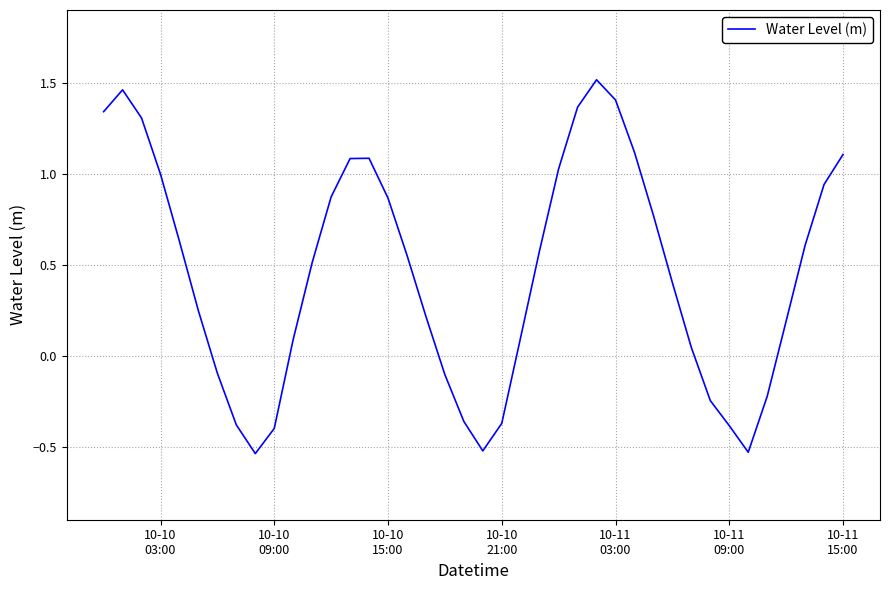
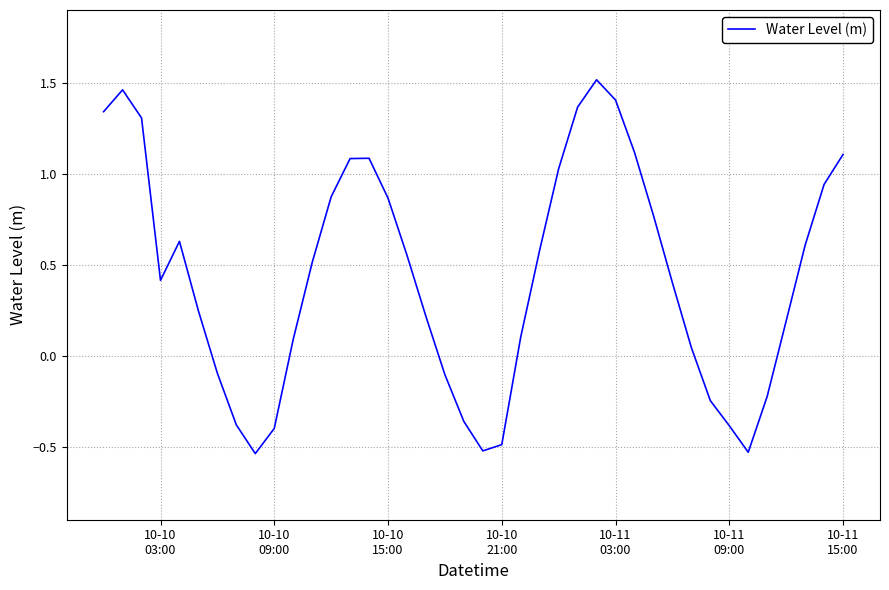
  {
-   "10-10 03:00": 1.00,
+   "10-10 03:00": 0.42,
    "10-10 09:00": -0.40,
    "10-10 15:00": 0.87,
-   "10-10 21:00": -0.37,
+   "10-10 21:00": -0.49,
    "10-11 03:00": 1.41,
    "10-11 09:00": -0.38,
    "10-11 15:00": 1.11
  }
